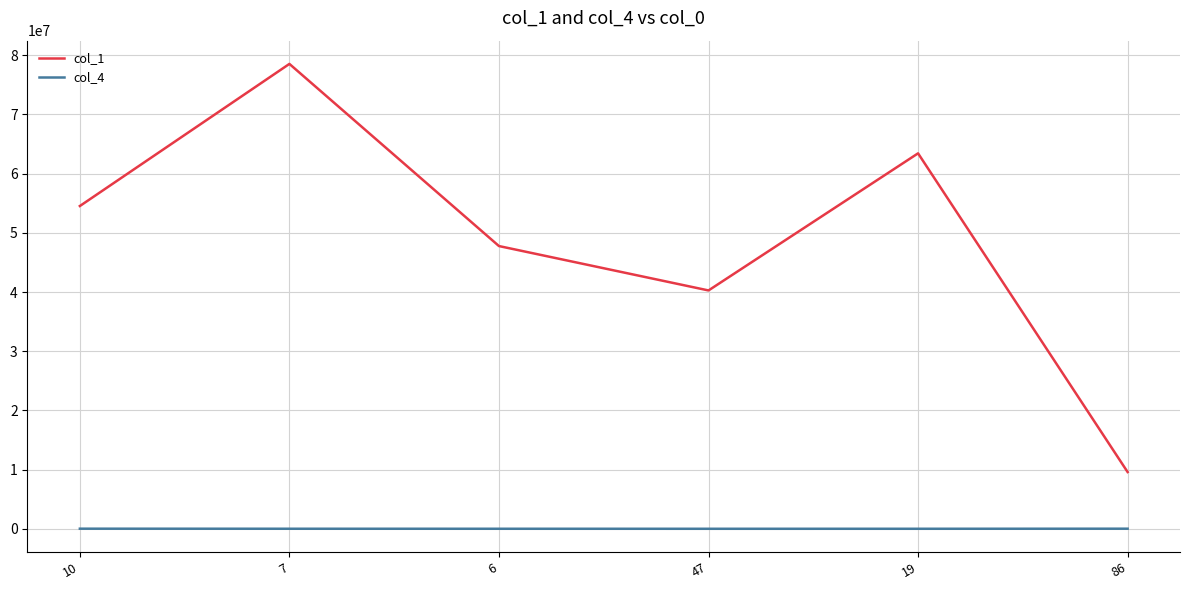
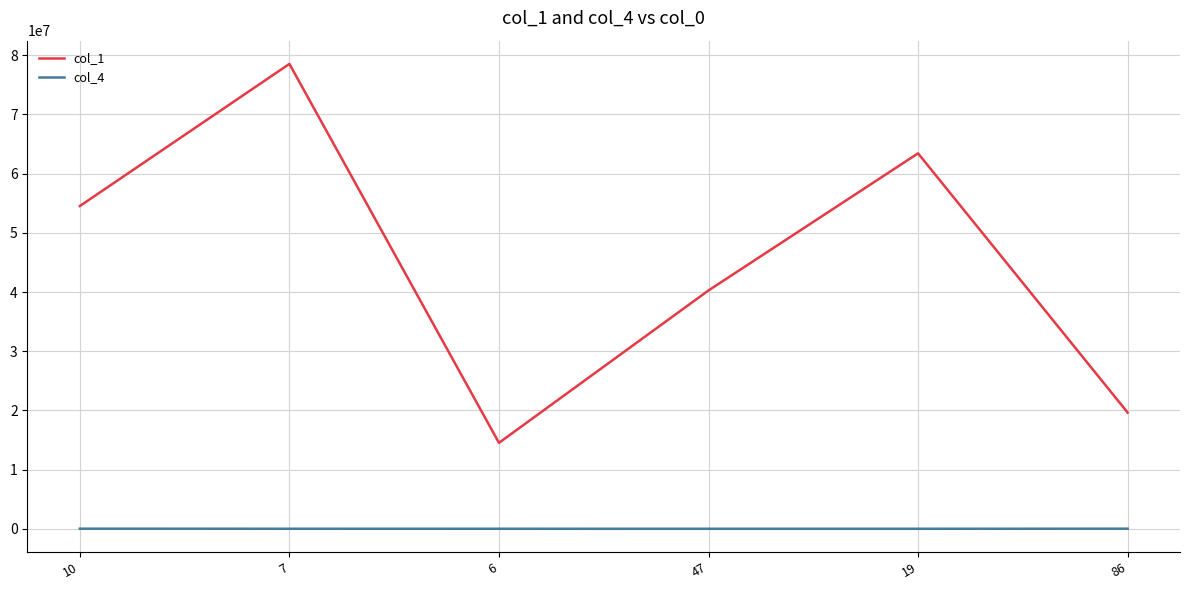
  {
    "col_1": {
      "10": 55000000,
      "7": 79000000,
-     "6": 48000000,
+     "6": 15000000,
      "47": 40000000,
      "19": 63000000,
-     "86": 10000000
+     "86": 20000000
    },
    "col_4": {
      "10": 0,
      "7": 0,
      "6": 0,
      "47": 0,
      "19": 0,
      "86": 0
    }
  }
